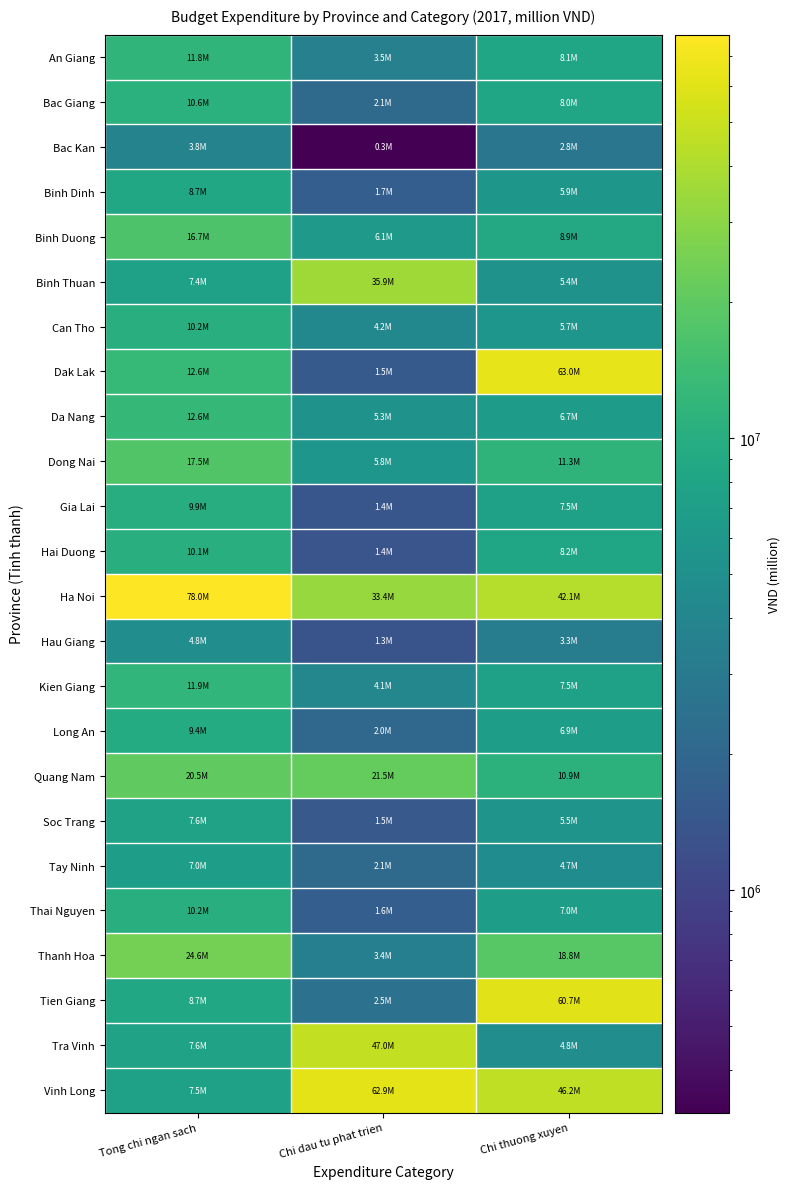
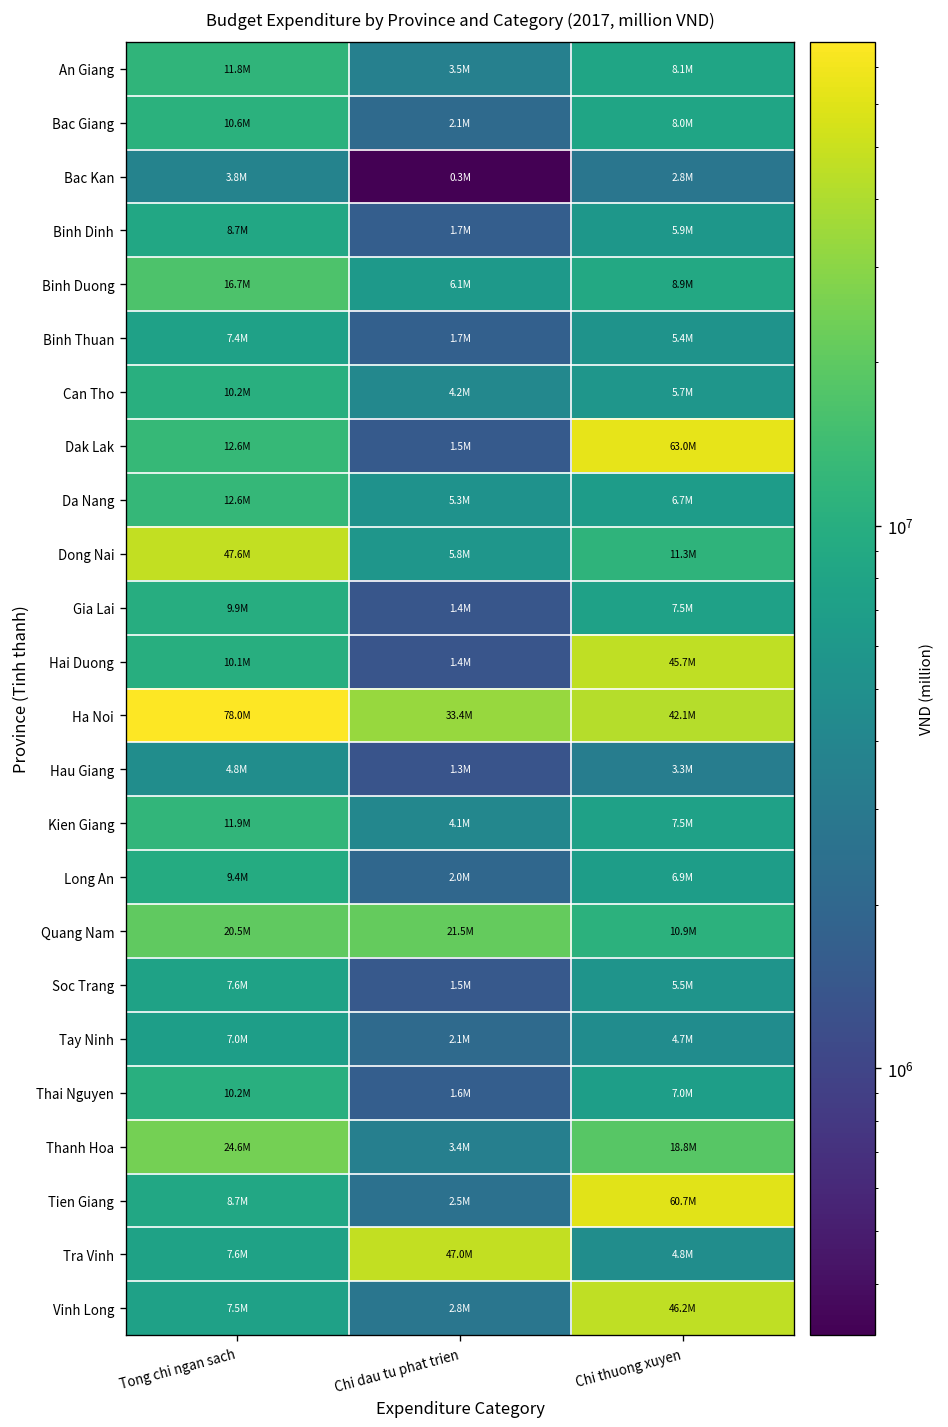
  {
    "An Giang": {
      "Tong chi ngan sach": "11.8M",
      "Chi dau tu phat trien": "3.5M",
      "Chi thuong xuyen": "8.1M"
    },
    "Bac Giang": {
      "Tong chi ngan sach": "10.6M",
      "Chi dau tu phat trien": "2.1M",
      "Chi thuong xuyen": "8.0M"
    },
    "Bac Kan": {
      "Tong chi ngan sach": "3.8M",
      "Chi dau tu phat trien": "0.3M",
      "Chi thuong xuyen": "2.8M"
    },
    "Binh Dinh": {
      "Tong chi ngan sach": "8.7M",
      "Chi dau tu phat trien": "1.7M",
      "Chi thuong xuyen": "5.9M"
    },
    "Binh Duong": {
      "Tong chi ngan sach": "16.7M",
      "Chi dau tu phat trien": "6.1M",
      "Chi thuong xuyen": "8.9M"
    },
    "Binh Thuan": {
      "Tong chi ngan sach": "7.4M",
-     "Chi dau tu phat trien": "35.9M",
+     "Chi dau tu phat trien": "1.7M",
      "Chi thuong xuyen": "5.4M"
    },
    "Can Tho": {
      "Tong chi ngan sach": "10.2M",
      "Chi dau tu phat trien": "4.2M",
      "Chi thuong xuyen": "5.7M"
    },
    "Dak Lak": {
      "Tong chi ngan sach": "12.6M",
      "Chi dau tu phat trien": "1.5M",
      "Chi thuong xuyen": "63.0M"
    },
    "Da Nang": {
      "Tong chi ngan sach": "12.6M",
      "Chi dau tu phat trien": "5.3M",
      "Chi thuong xuyen": "6.7M"
    },
    "Dong Nai": {
-     "Tong chi ngan sach": "17.5M",
+     "Tong chi ngan sach": "47.6M",
      "Chi dau tu phat trien": "5.8M",
      "Chi thuong xuyen": "11.3M"
    },
    "Gia Lai": {
      "Tong chi ngan sach": "9.9M",
      "Chi dau tu phat trien": "1.4M",
      "Chi thuong xuyen": "7.5M"
    },
    "Hai Duong": {
      "Tong chi ngan sach": "10.1M",
      "Chi dau tu phat trien": "1.4M",
-     "Chi thuong xuyen": "8.2M"
+     "Chi thuong xuyen": "45.7M"
    },
    "Ha Noi": {
      "Tong chi ngan sach": "78.0M",
      "Chi dau tu phat trien": "33.4M",
      "Chi thuong xuyen": "42.1M"
    },
    "Hau Giang": {
      "Tong chi ngan sach": "4.8M",
      "Chi dau tu phat trien": "1.3M",
      "Chi thuong xuyen": "3.3M"
    },
    "Kien Giang": {
      "Tong chi ngan sach": "11.9M",
      "Chi dau tu phat trien": "4.1M",
      "Chi thuong xuyen": "7.5M"
    },
    "Long An": {
      "Tong chi ngan sach": "9.4M",
      "Chi dau tu phat trien": "2.0M",
      "Chi thuong xuyen": "6.9M"
    },
    "Quang Nam": {
      "Tong chi ngan sach": "20.5M",
      "Chi dau tu phat trien": "21.5M",
      "Chi thuong xuyen": "10.9M"
    },
    "Soc Trang": {
      "Tong chi ngan sach": "7.6M",
      "Chi dau tu phat trien": "1.5M",
      "Chi thuong xuyen": "5.5M"
    },
    "Tay Ninh": {
      "Tong chi ngan sach": "7.0M",
      "Chi dau tu phat trien": "2.1M",
      "Chi thuong xuyen": "4.7M"
    },
    "Thai Nguyen": {
      "Tong chi ngan sach": "10.2M",
      "Chi dau tu phat trien": "1.6M",
      "Chi thuong xuyen": "7.0M"
    },
    "Thanh Hoa": {
      "Tong chi ngan sach": "24.6M",
      "Chi dau tu phat trien": "3.4M",
      "Chi thuong xuyen": "18.8M"
    },
    "Tien Giang": {
      "Tong chi ngan sach": "8.7M",
      "Chi dau tu phat trien": "2.5M",
      "Chi thuong xuyen": "60.7M"
    },
    "Tra Vinh": {
      "Tong chi ngan sach": "7.6M",
      "Chi dau tu phat trien": "47.0M",
      "Chi thuong xuyen": "4.8M"
    },
    "Vinh Long": {
      "Tong chi ngan sach": "7.5M",
-     "Chi dau tu phat trien": "62.9M",
+     "Chi dau tu phat trien": "2.8M",
      "Chi thuong xuyen": "46.2M"
    }
  }
